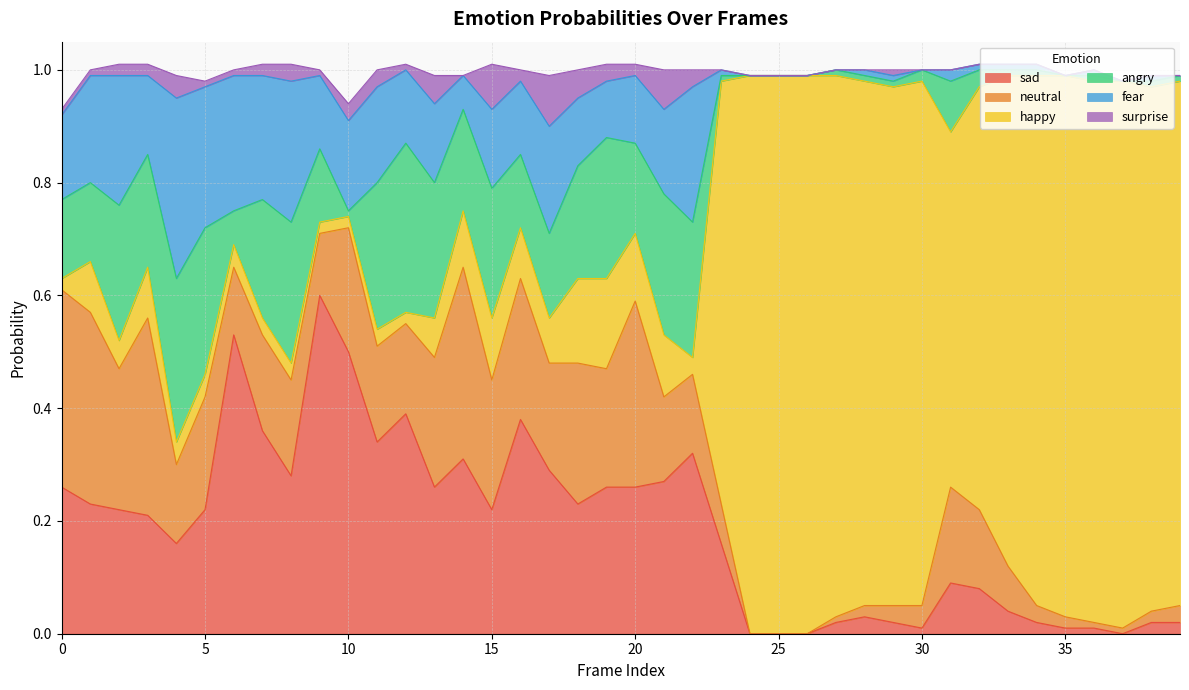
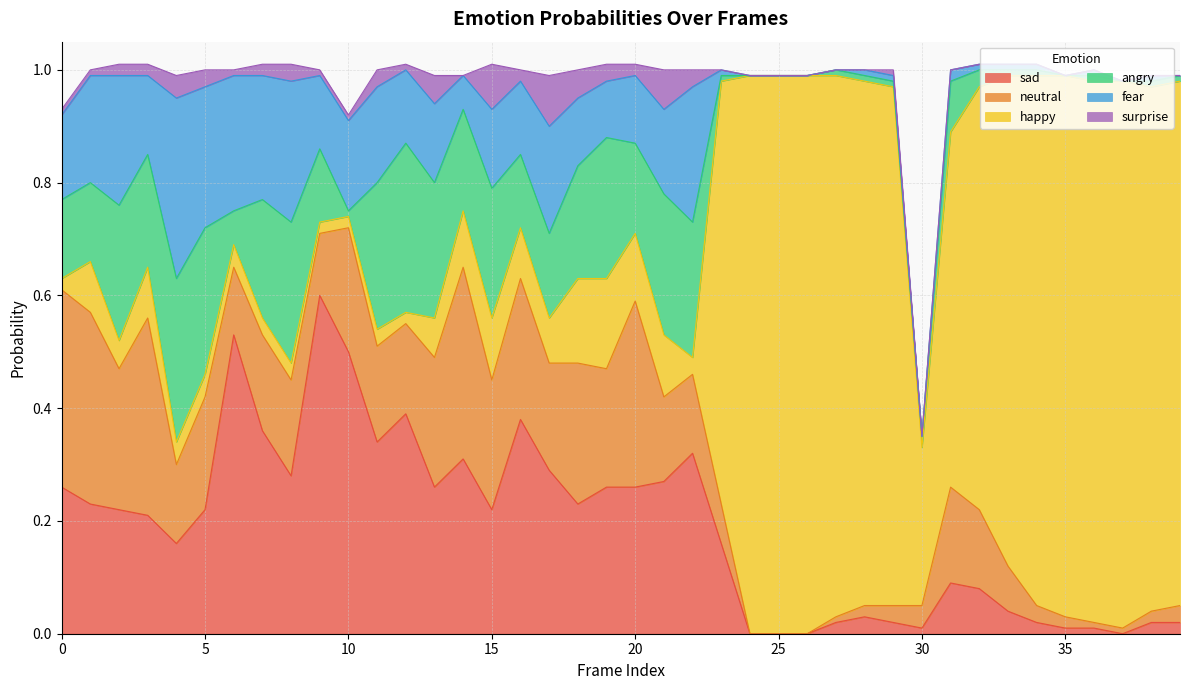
  {
    "happy": {
      "0": 0.02,
      "5": 0.04,
      "10": 0.02,
      "15": 0.11,
      "20": 0.12,
-     "30": 0.93
+     "30": 0.28
    },
    "angry": {
      "0": 0.14,
      "5": 0.26,
      "10": 0.01,
      "15": 0.23,
      "20": 0.16
    },
    "fear": {
      "0": 0.15,
      "5": 0.25,
      "10": 0.16,
      "15": 0.14,
      "20": 0.12
    },
    "surprise": {
      "0": 0.01,
-     "5": 0.01,
-     "10": 0.03,
+     "5": 0.03,
+     "10": 0.01,
      "15": 0.08,
      "20": 0.02
    }
  }
